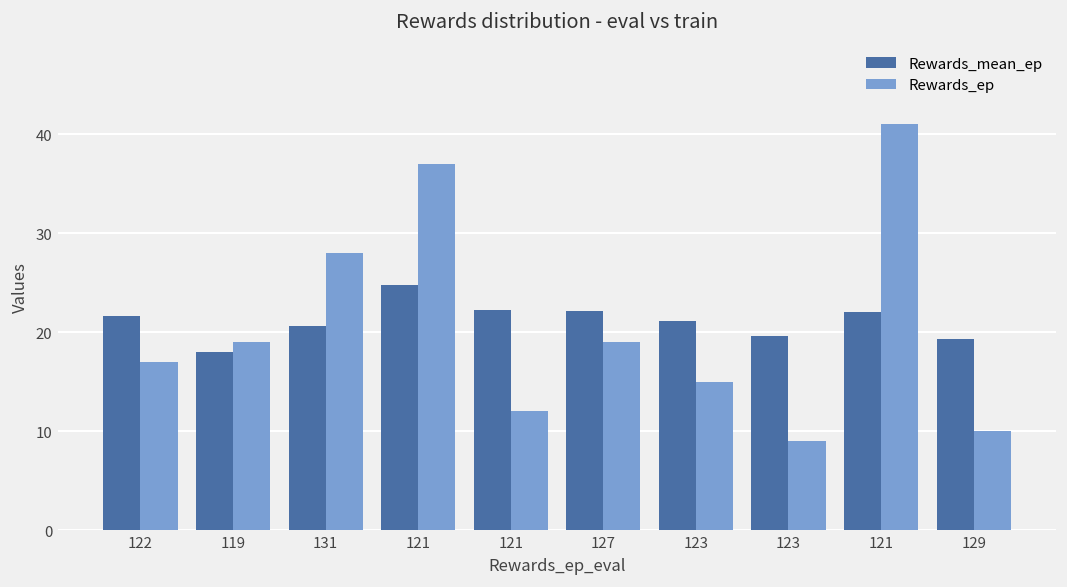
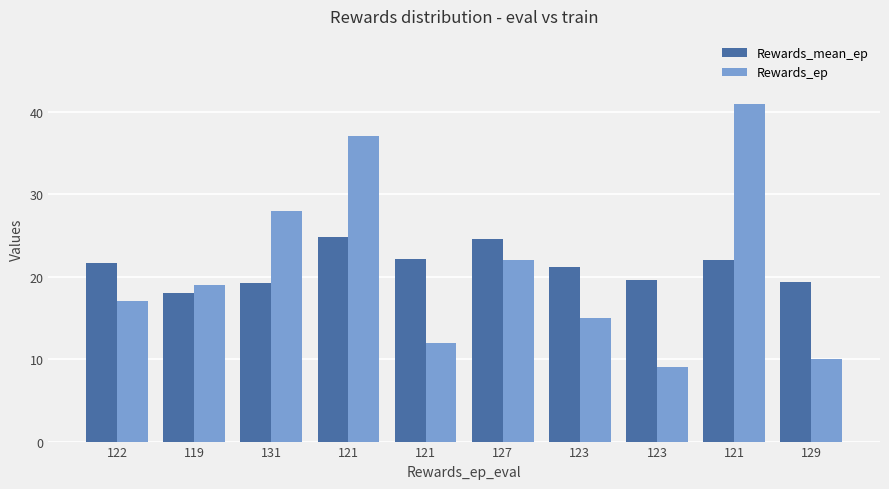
  {
    "Rewards_mean_ep": {
      "122": 22,
      "119": 18,
-     "131": 21,
-     "127": 22,
+     "131": 19,
+     "127": 25,
      "129": 19
    },
    "Rewards_ep": {
      "122": 17,
      "119": 19,
      "131": 28,
-     "127": 19,
+     "127": 22,
      "129": 10
    }
  }
